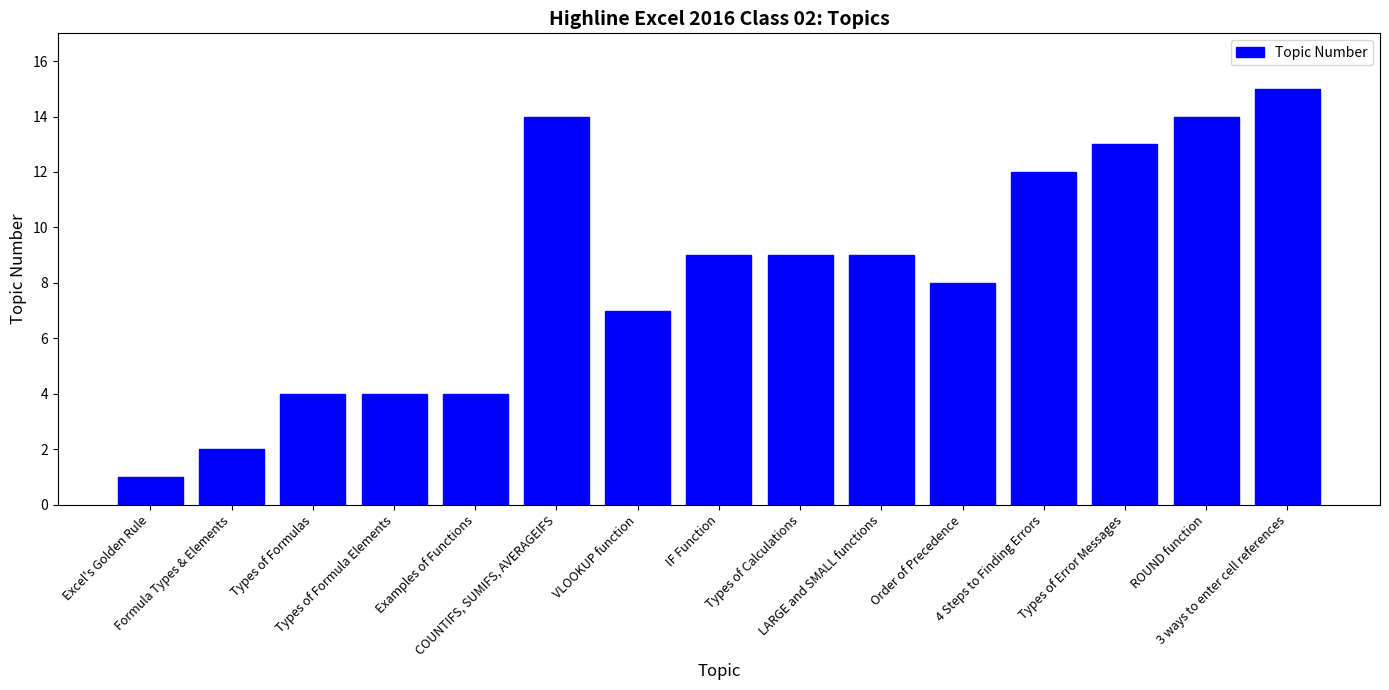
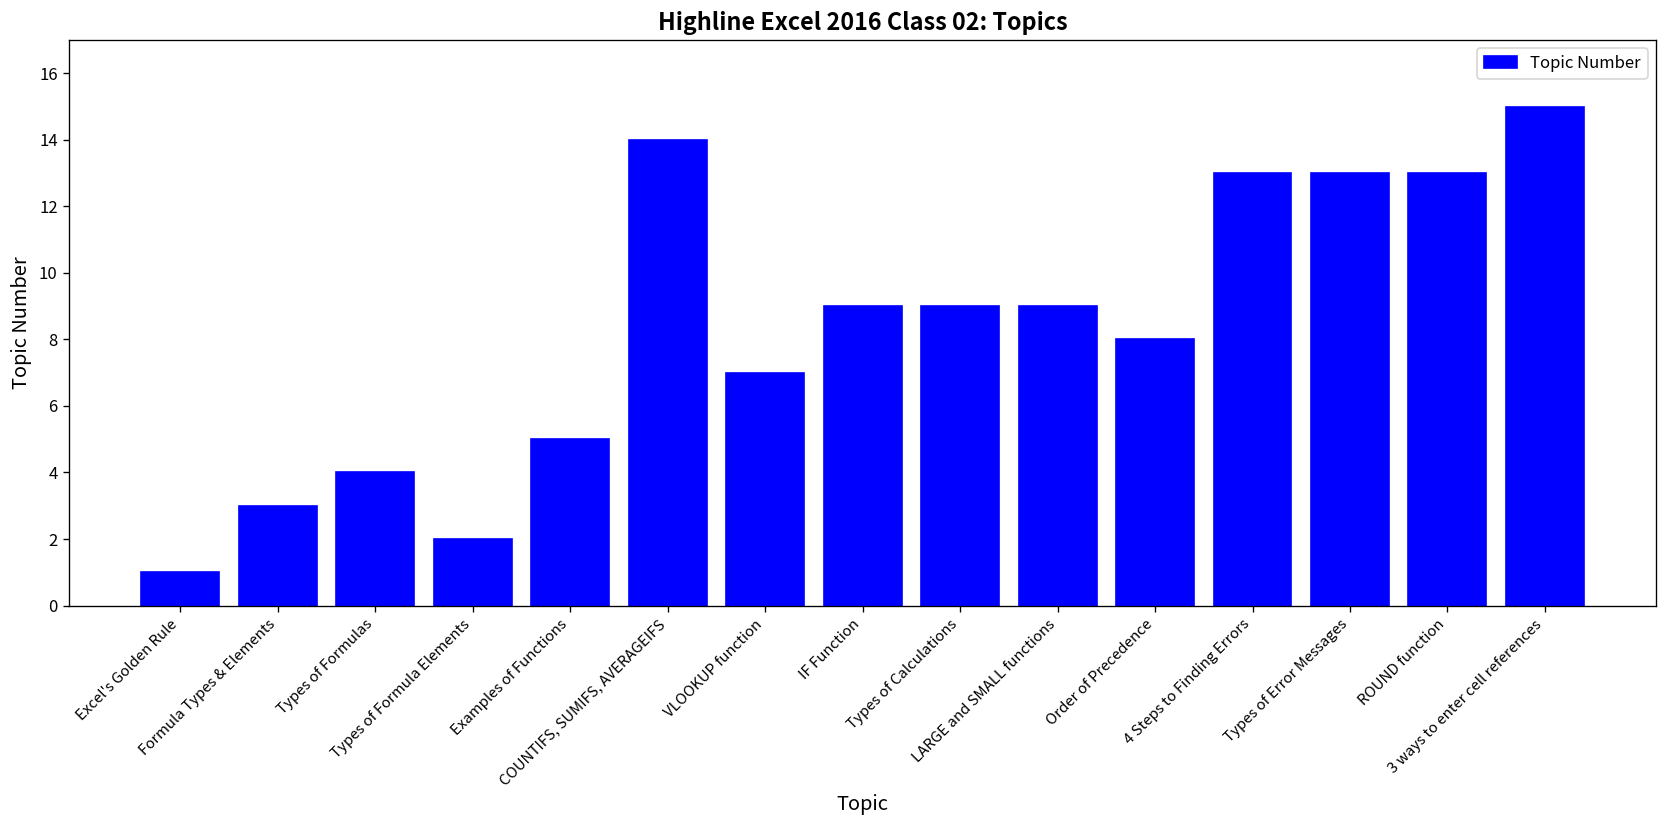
  {
    "Excel's Golden Rule": 1,
-   "Formula Types & Elements": 2,
+   "Formula Types & Elements": 3,
    "Types of Formulas": 4,
-   "Types of Formula Elements": 4,
-   "Examples of Functions": 4,
+   "Types of Formula Elements": 2,
+   "Examples of Functions": 5,
    "COUNTIFS, SUMIFS, AVERAGEIFS": 14,
    "VLOOKUP function": 7,
    "IF Function": 9,
    "Types of Calculations": 9,
    "LARGE and SMALL functions": 9,
    "Order of Precedence": 8,
-   "4 Steps to Finding Errors": 12,
+   "4 Steps to Finding Errors": 13,
    "Types of Error Messages": 13,
-   "ROUND function": 14,
+   "ROUND function": 13,
    "3 ways to enter cell references": 15
  }
